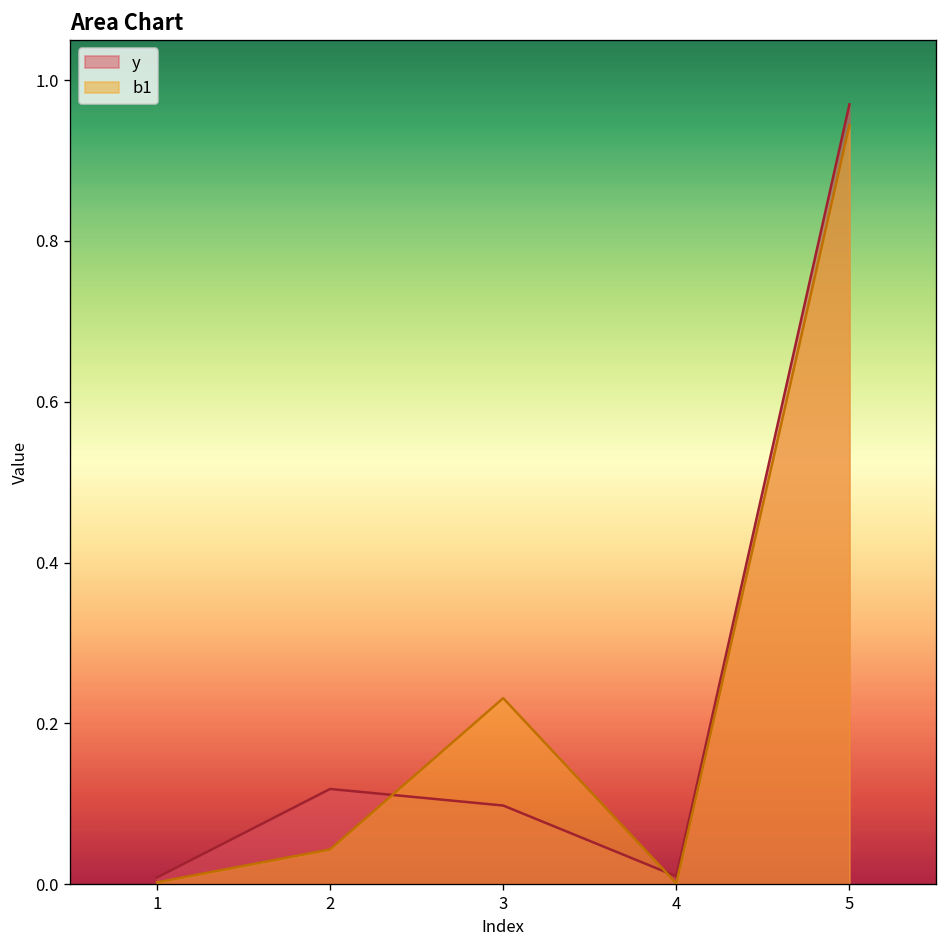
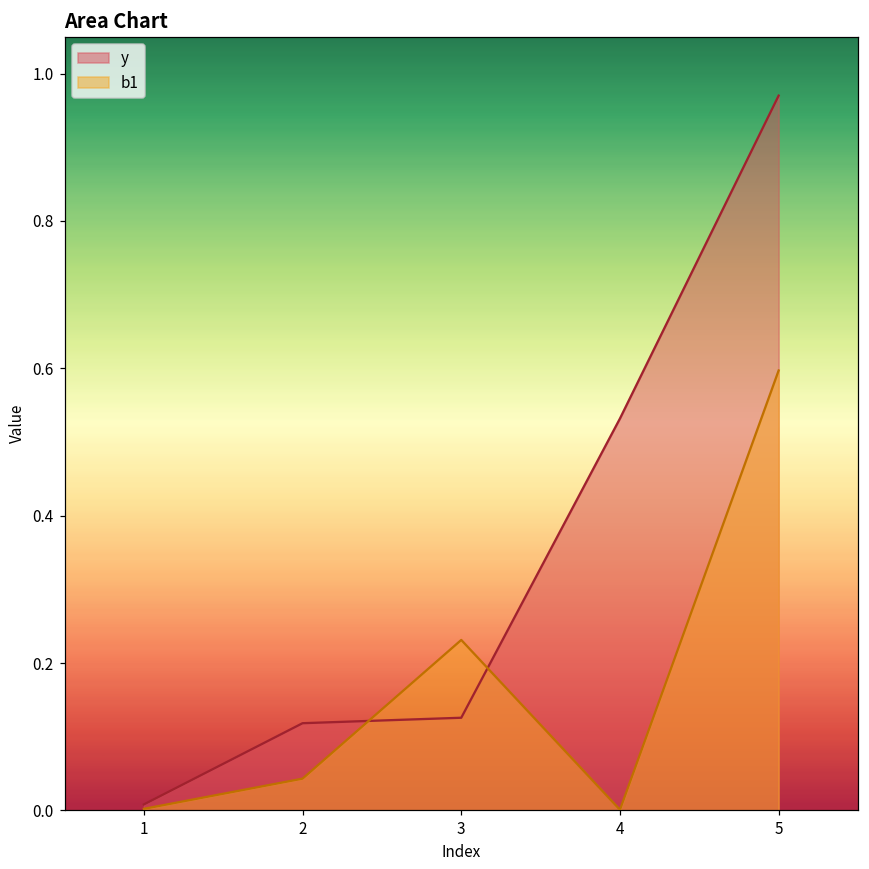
  {
    "y": {
      "1": 0.01,
      "2": 0.12,
-     "3": 0.10,
-     "4": 0.01,
+     "3": 0.13,
+     "4": 0.53,
      "5": 0.97
    },
    "b1": {
      "1": 0.00,
      "2": 0.04,
      "3": 0.23,
      "4": 0.00,
-     "5": 0.94
+     "5": 0.60
    }
  }
